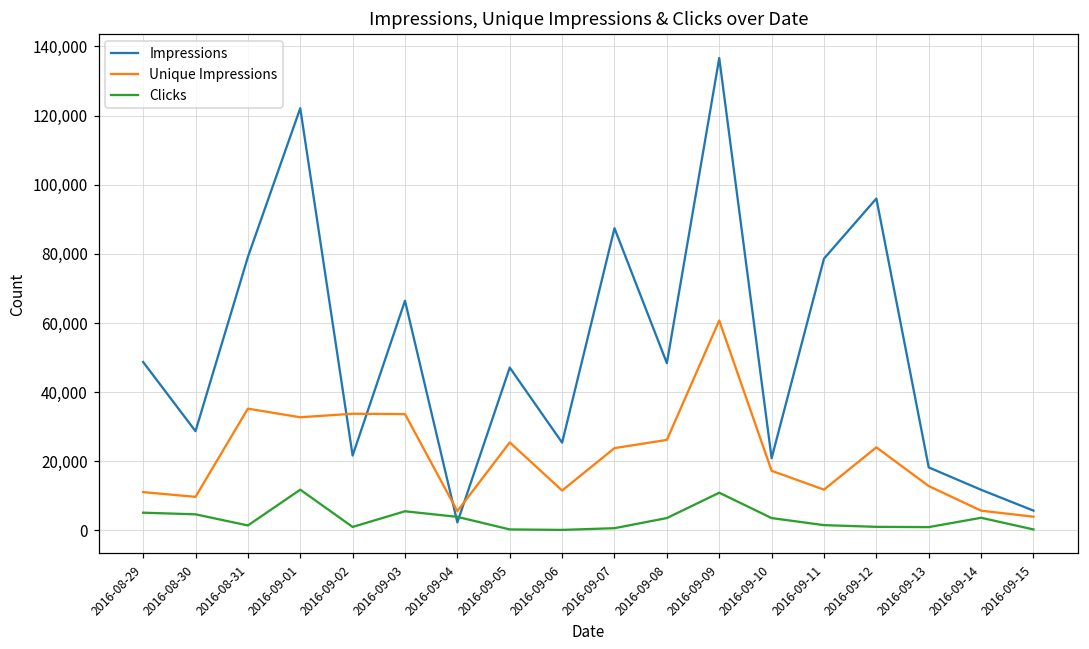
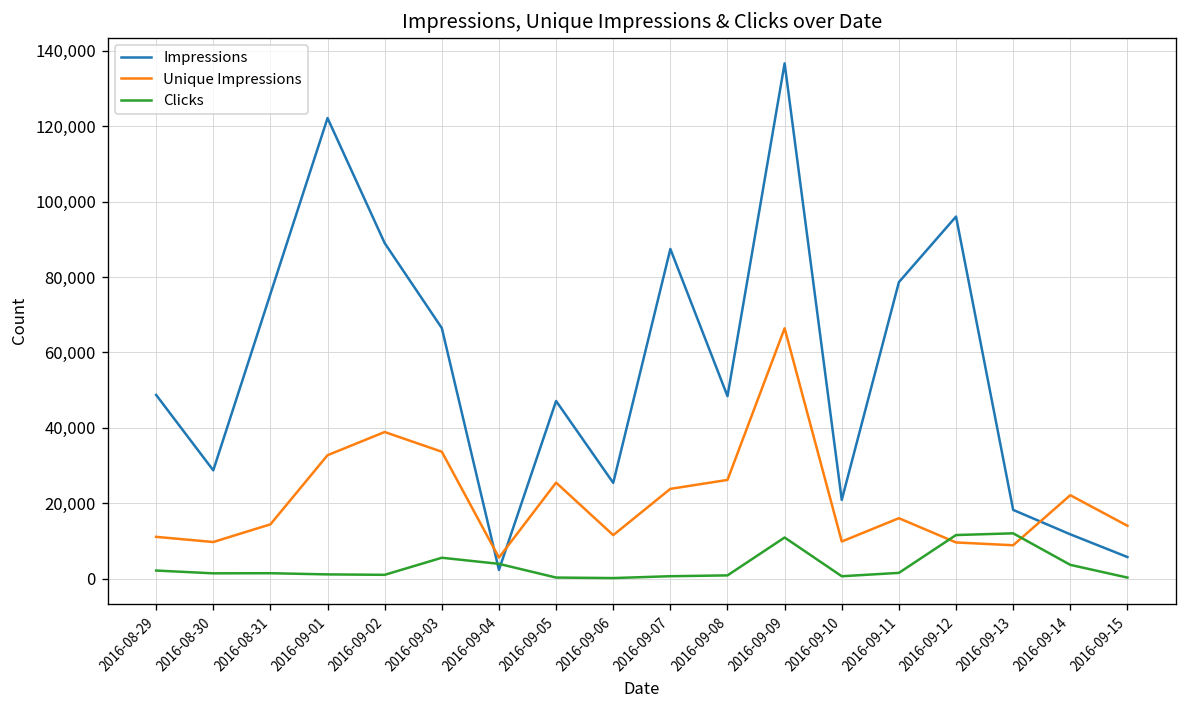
  {
    "Impressions": {
      "2016-08-29": "49,000",
      "2016-08-30": "29,000",
-     "2016-08-31": "79,000",
+     "2016-08-31": "76,000",
      "2016-09-01": "122,000",
-     "2016-09-02": "22,000",
+     "2016-09-02": "89,000",
      "2016-09-03": "66,000",
      "2016-09-04": "2,000",
      "2016-09-05": "47,000",
      "2016-09-06": "25,000",
      "2016-09-07": "87,000",
      "2016-09-08": "48,000",
      "2016-09-09": "137,000",
      "2016-09-10": "21,000",
      "2016-09-11": "79,000",
      "2016-09-12": "96,000",
      "2016-09-13": "18,000",
      "2016-09-14": "12,000",
      "2016-09-15": "6,000"
    },
    "Unique Impressions": {
      "2016-08-29": "11,000",
      "2016-08-30": "10,000",
-     "2016-08-31": "35,000",
+     "2016-08-31": "14,000",
      "2016-09-01": "33,000",
-     "2016-09-02": "34,000",
+     "2016-09-02": "39,000",
      "2016-09-03": "34,000",
      "2016-09-04": "6,000",
      "2016-09-05": "25,000",
      "2016-09-06": "12,000",
      "2016-09-07": "24,000",
      "2016-09-08": "26,000",
-     "2016-09-09": "61,000",
-     "2016-09-10": "17,000",
-     "2016-09-11": "12,000",
-     "2016-09-12": "24,000",
-     "2016-09-13": "13,000",
-     "2016-09-14": "6,000",
-     "2016-09-15": "4,000"
+     "2016-09-09": "66,000",
+     "2016-09-10": "10,000",
+     "2016-09-11": "16,000",
+     "2016-09-12": "10,000",
+     "2016-09-13": "9,000",
+     "2016-09-14": "22,000",
+     "2016-09-15": "14,000"
    },
    "Clicks": {
-     "2016-08-29": "5,000",
-     "2016-08-30": "5,000",
+     "2016-08-29": "2,000",
+     "2016-08-30": "1,000",
      "2016-08-31": "1,000",
-     "2016-09-01": "12,000",
+     "2016-09-01": "1,000",
      "2016-09-02": "1,000",
      "2016-09-03": "6,000",
      "2016-09-04": "4,000",
      "2016-09-05": "0",
      "2016-09-06": "0",
      "2016-09-07": "1,000",
-     "2016-09-08": "4,000",
+     "2016-09-08": "1,000",
      "2016-09-09": "11,000",
-     "2016-09-10": "4,000",
+     "2016-09-10": "1,000",
      "2016-09-11": "2,000",
-     "2016-09-12": "1,000",
-     "2016-09-13": "1,000",
+     "2016-09-12": "12,000",
+     "2016-09-13": "12,000",
      "2016-09-14": "4,000",
      "2016-09-15": "0"
    }
  }
